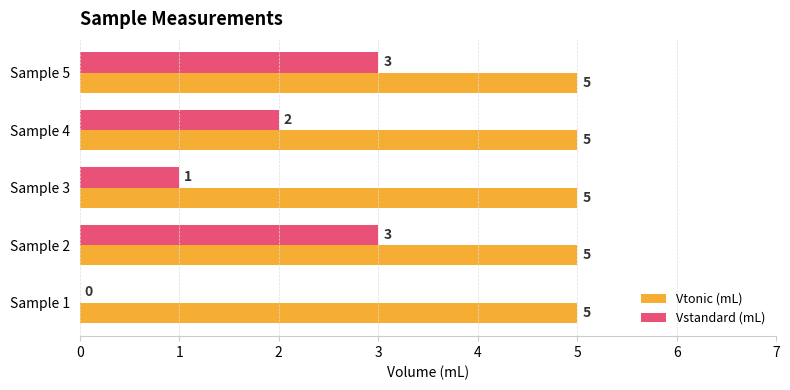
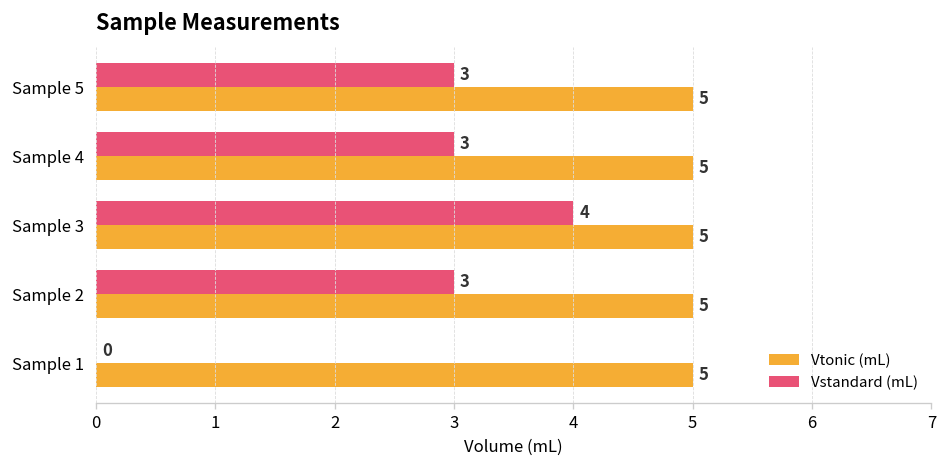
  {
    "Vtonic (mL)": {
      "Sample 5": 5,
      "Sample 4": 5,
      "Sample 3": 5,
      "Sample 2": 5,
      "Sample 1": 5
    },
    "Vstandard (mL)": {
      "Sample 5": 3,
-     "Sample 4": 2,
-     "Sample 3": 1,
+     "Sample 4": 3,
+     "Sample 3": 4,
      "Sample 2": 3,
      "Sample 1": 0
    }
  }
